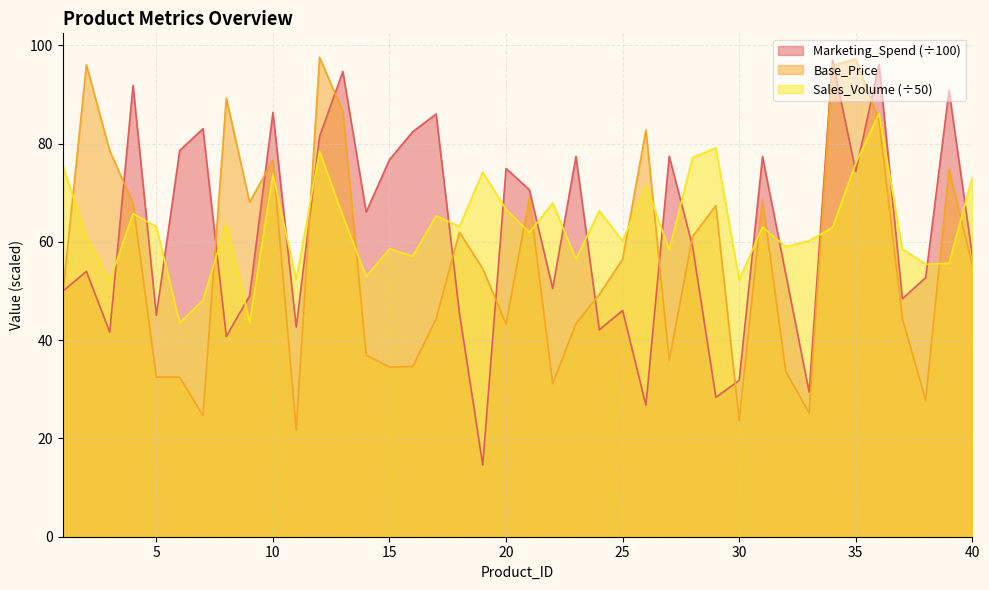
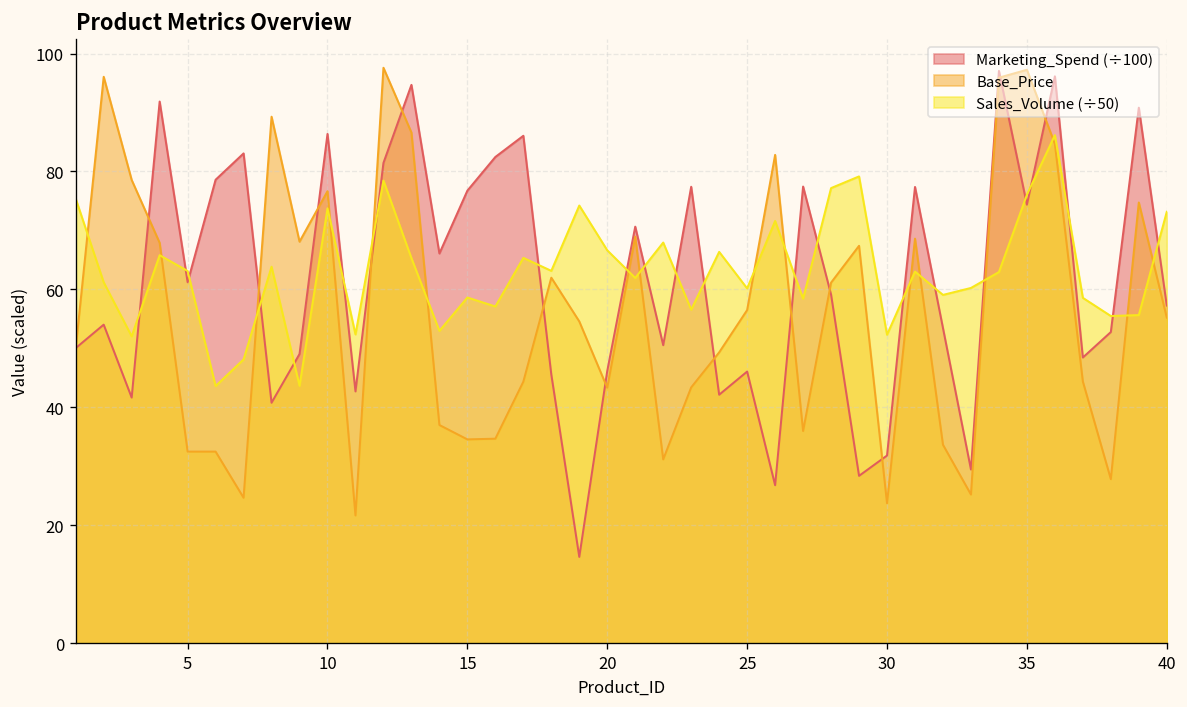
  {
    "Marketing_Spend (÷100)": {
-     "5": 45,
+     "5": 61,
      "10": 86,
      "15": 77,
-     "20": 75,
+     "20": 46,
      "25": 46,
      "30": 32,
      "35": 74,
      "40": 57
    }
  }
